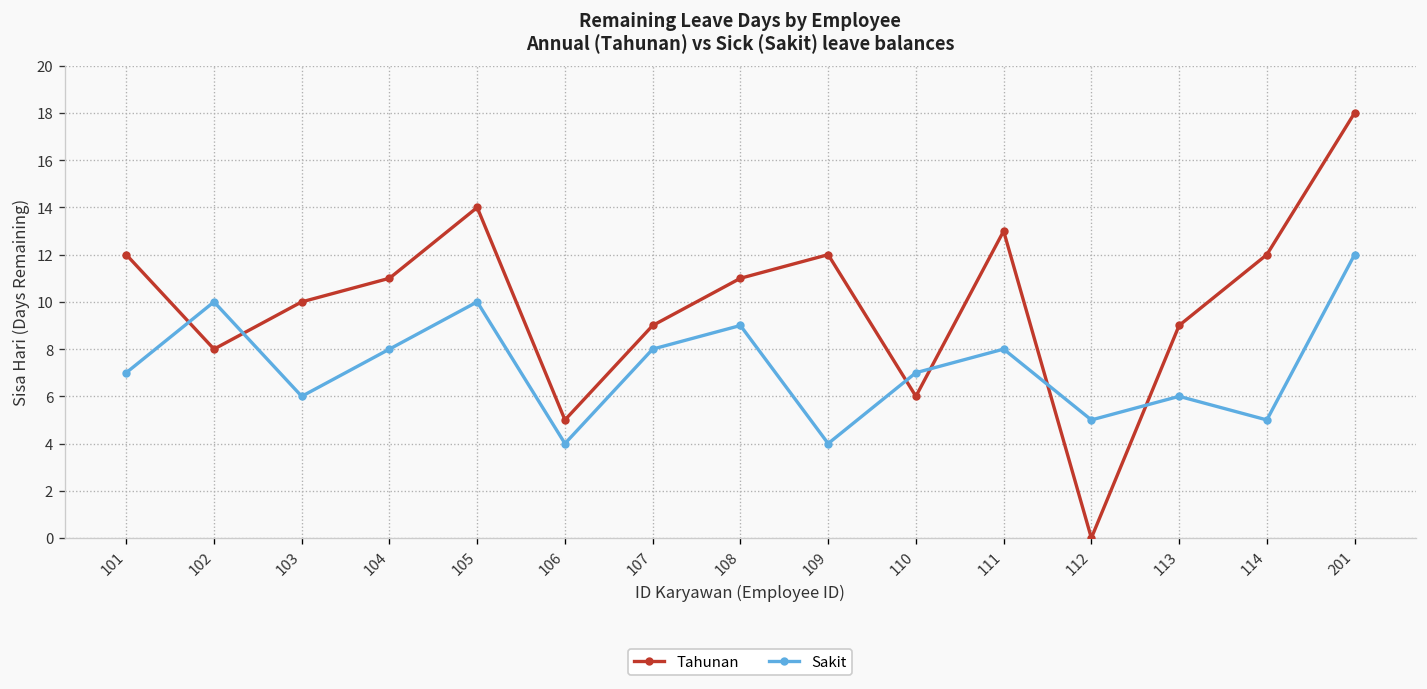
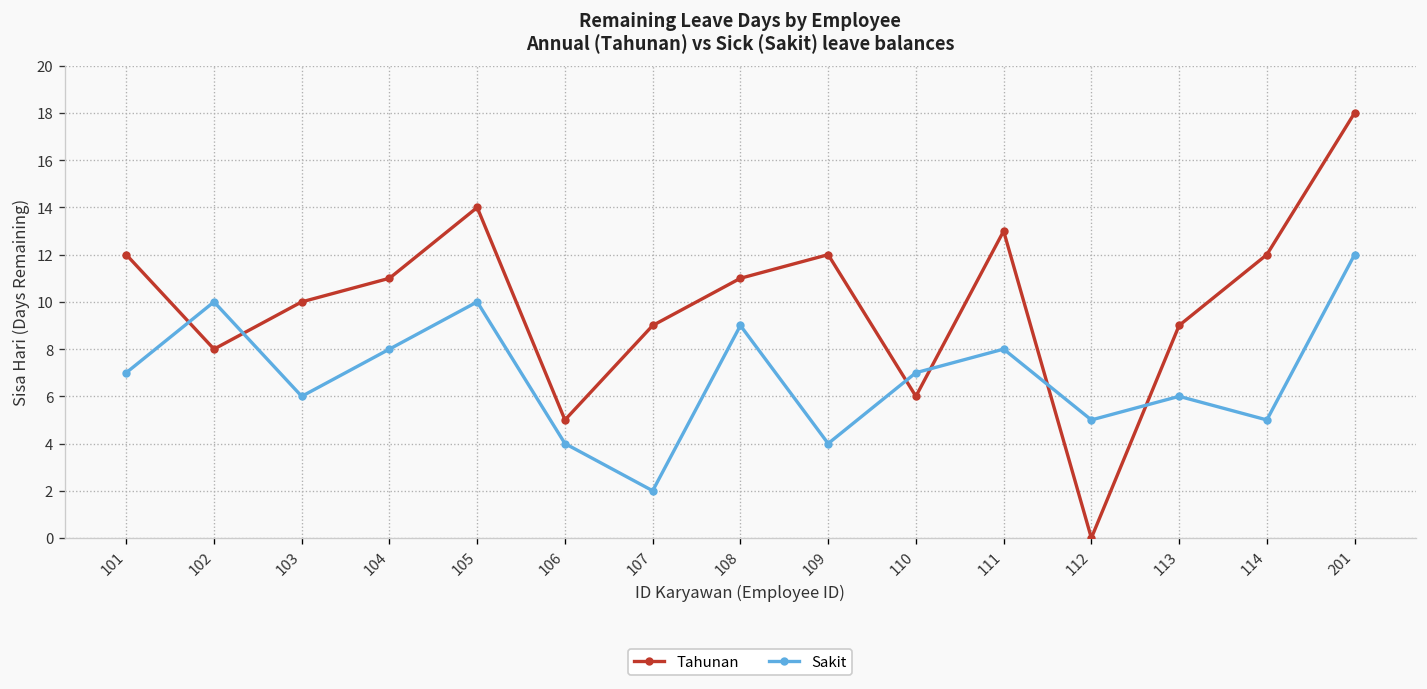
  {
    "Tahunan": {
      "101": 12,
      "102": 8,
      "103": 10,
      "104": 11,
      "105": 14,
      "106": 5,
      "107": 9,
      "108": 11,
      "109": 12,
      "110": 6,
      "111": 13,
      "112": 0,
      "113": 9,
      "114": 12,
      "201": 18
    },
    "Sakit": {
      "101": 7,
      "102": 10,
      "103": 6,
      "104": 8,
      "105": 10,
      "106": 4,
-     "107": 8,
+     "107": 2,
      "108": 9,
      "109": 4,
      "110": 7,
      "111": 8,
      "112": 5,
      "113": 6,
      "114": 5,
      "201": 12
    }
  }
